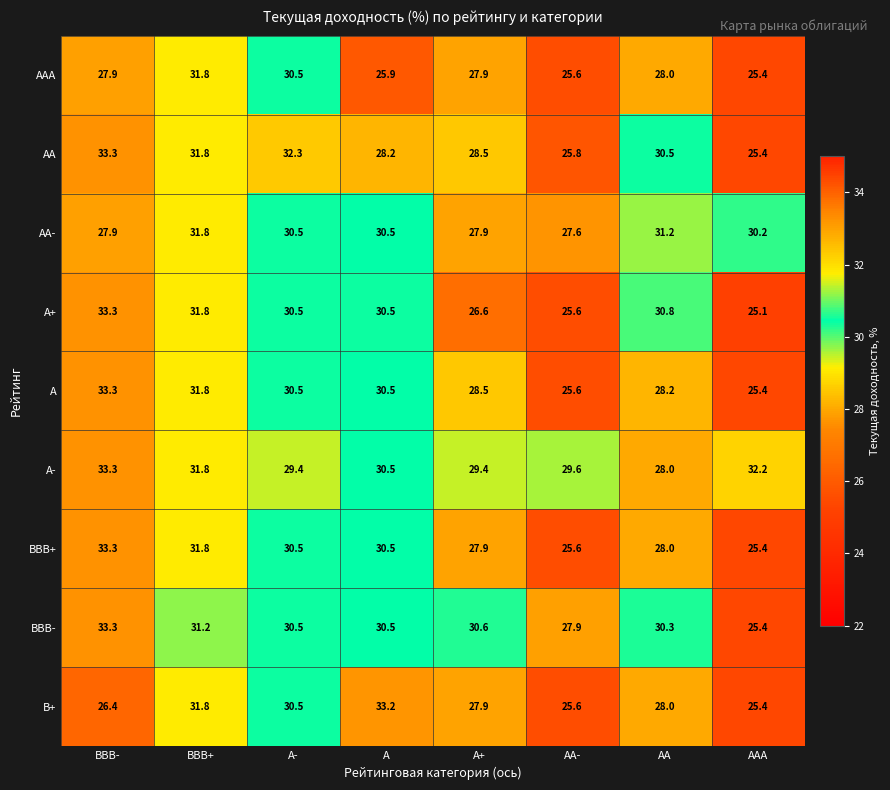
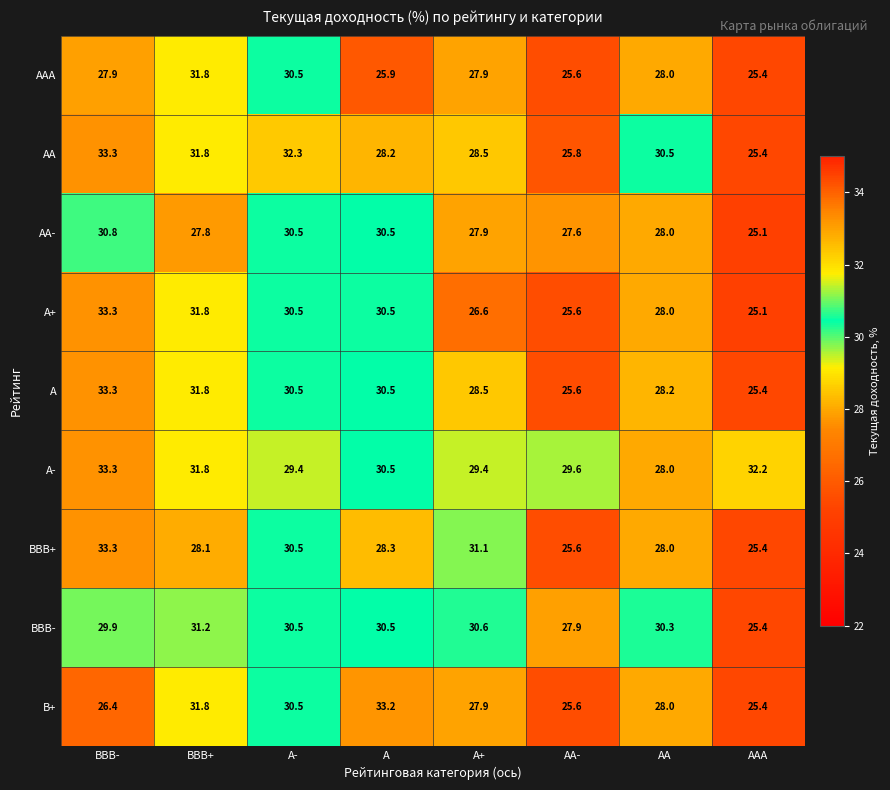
  {
    "AAA": {
      "BBB-": 27.9,
      "BBB+": 31.8,
      "A-": 30.5,
      "A": 25.9,
      "A+": 27.9,
      "AA-": 25.6,
      "AA": 28.0,
      "AAA": 25.4
    },
    "AA": {
      "BBB-": 33.3,
      "BBB+": 31.8,
      "A-": 32.3,
      "A": 28.2,
      "A+": 28.5,
      "AA-": 25.8,
      "AA": 30.5,
      "AAA": 25.4
    },
    "AA-": {
-     "BBB-": 27.9,
-     "BBB+": 31.8,
+     "BBB-": 30.8,
+     "BBB+": 27.8,
      "A-": 30.5,
      "A": 30.5,
      "A+": 27.9,
      "AA-": 27.6,
-     "AA": 31.2,
-     "AAA": 30.2
+     "AA": 28.0,
+     "AAA": 25.1
    },
    "A+": {
      "BBB-": 33.3,
      "BBB+": 31.8,
      "A-": 30.5,
      "A": 30.5,
      "A+": 26.6,
      "AA-": 25.6,
-     "AA": 30.8,
+     "AA": 28.0,
      "AAA": 25.1
    },
    "A": {
      "BBB-": 33.3,
      "BBB+": 31.8,
      "A-": 30.5,
      "A": 30.5,
      "A+": 28.5,
      "AA-": 25.6,
      "AA": 28.2,
      "AAA": 25.4
    },
    "A-": {
      "BBB-": 33.3,
      "BBB+": 31.8,
      "A-": 29.4,
      "A": 30.5,
      "A+": 29.4,
      "AA-": 29.6,
      "AA": 28.0,
      "AAA": 32.2
    },
    "BBB+": {
      "BBB-": 33.3,
-     "BBB+": 31.8,
+     "BBB+": 28.1,
      "A-": 30.5,
-     "A": 30.5,
-     "A+": 27.9,
+     "A": 28.3,
+     "A+": 31.1,
      "AA-": 25.6,
      "AA": 28.0,
      "AAA": 25.4
    },
    "BBB-": {
-     "BBB-": 33.3,
+     "BBB-": 29.9,
      "BBB+": 31.2,
      "A-": 30.5,
      "A": 30.5,
      "A+": 30.6,
      "AA-": 27.9,
      "AA": 30.3,
      "AAA": 25.4
    },
    "B+": {
      "BBB-": 26.4,
      "BBB+": 31.8,
      "A-": 30.5,
      "A": 33.2,
      "A+": 27.9,
      "AA-": 25.6,
      "AA": 28.0,
      "AAA": 25.4
    }
  }
